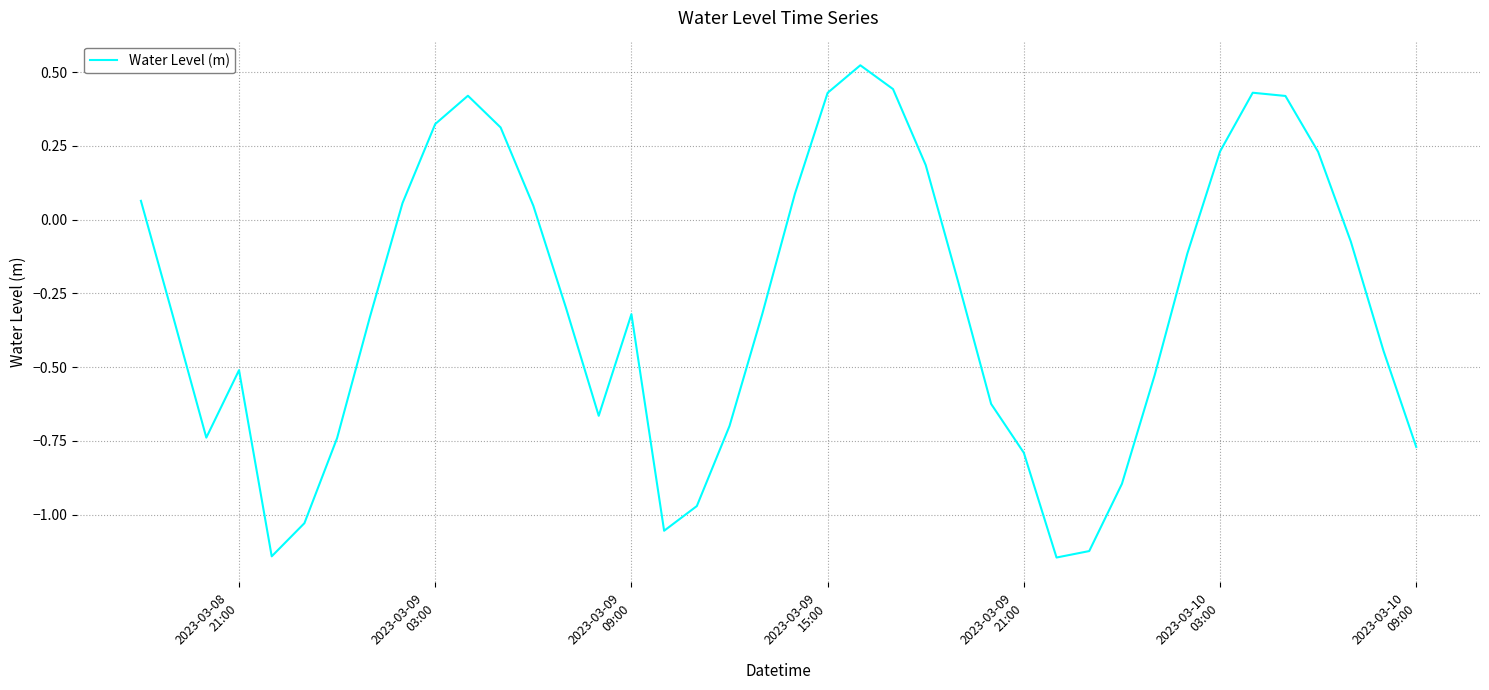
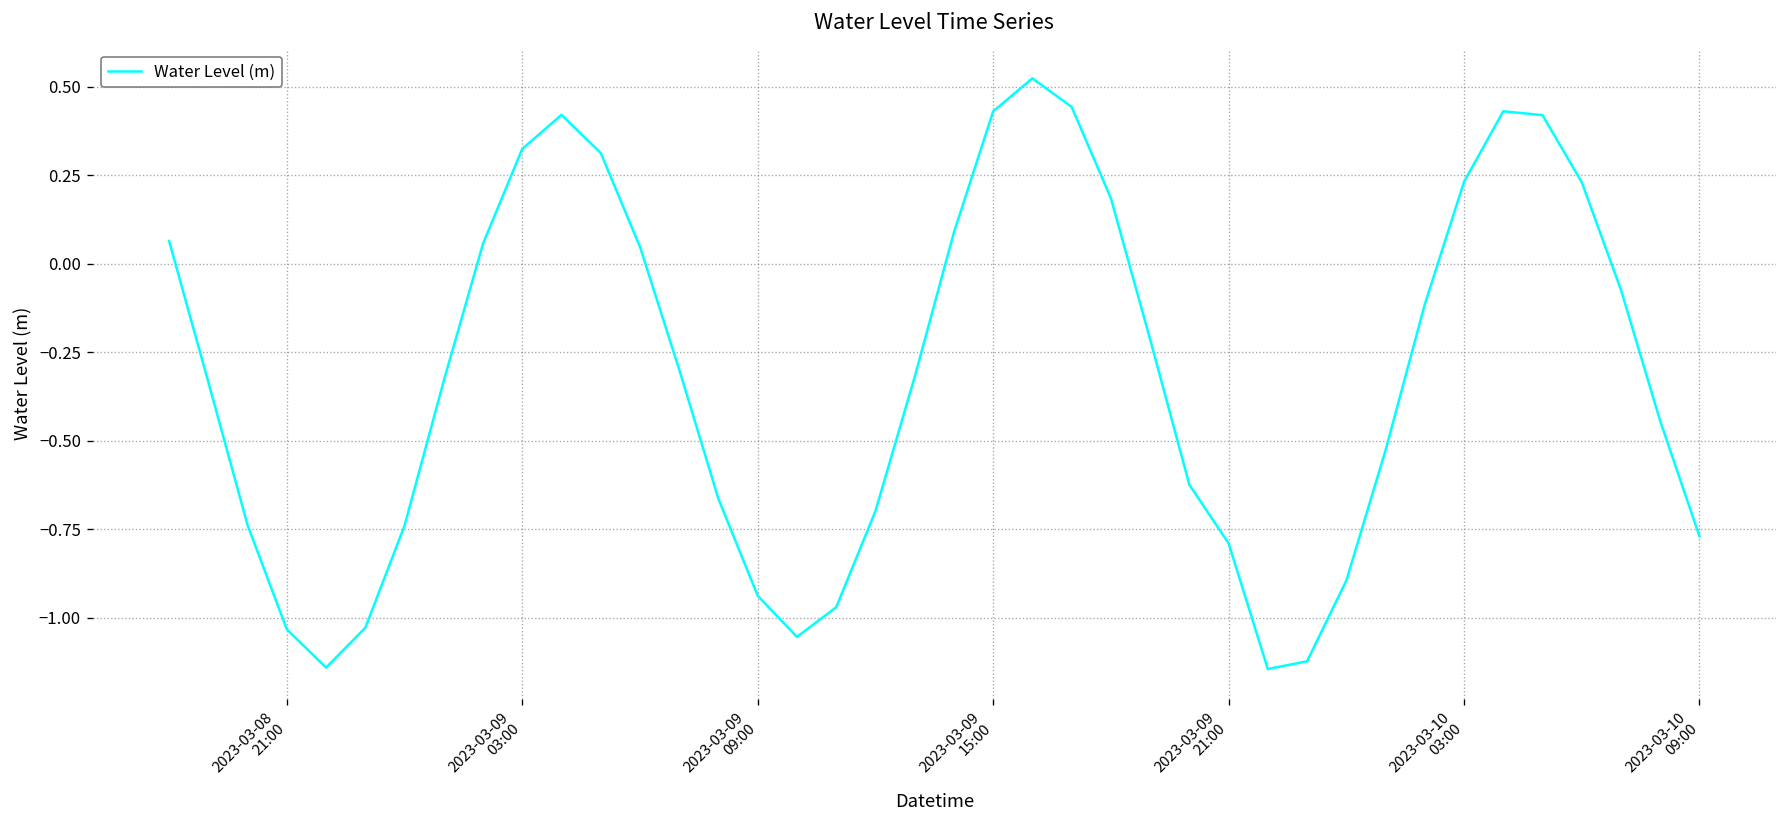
  {
-   "2023-03-08 21:00": -0.51,
+   "2023-03-08 21:00": -1.03,
    "2023-03-09 03:00": 0.32,
-   "2023-03-09 09:00": -0.32,
+   "2023-03-09 09:00": -0.94,
    "2023-03-09 15:00": 0.43,
    "2023-03-09 21:00": -0.79,
    "2023-03-10 03:00": 0.23,
    "2023-03-10 09:00": -0.77
  }
